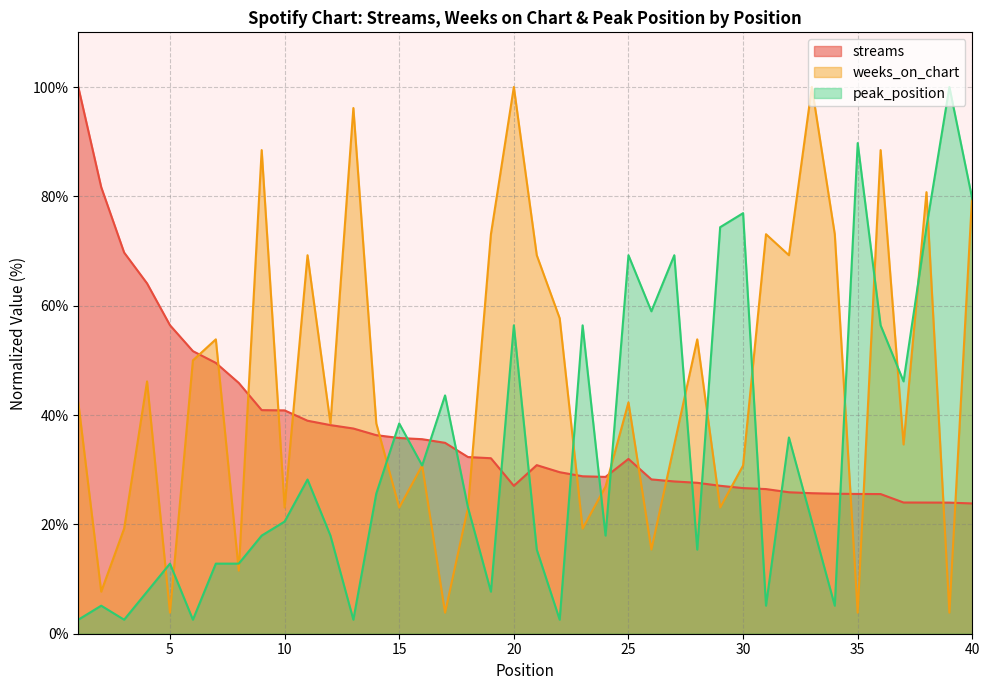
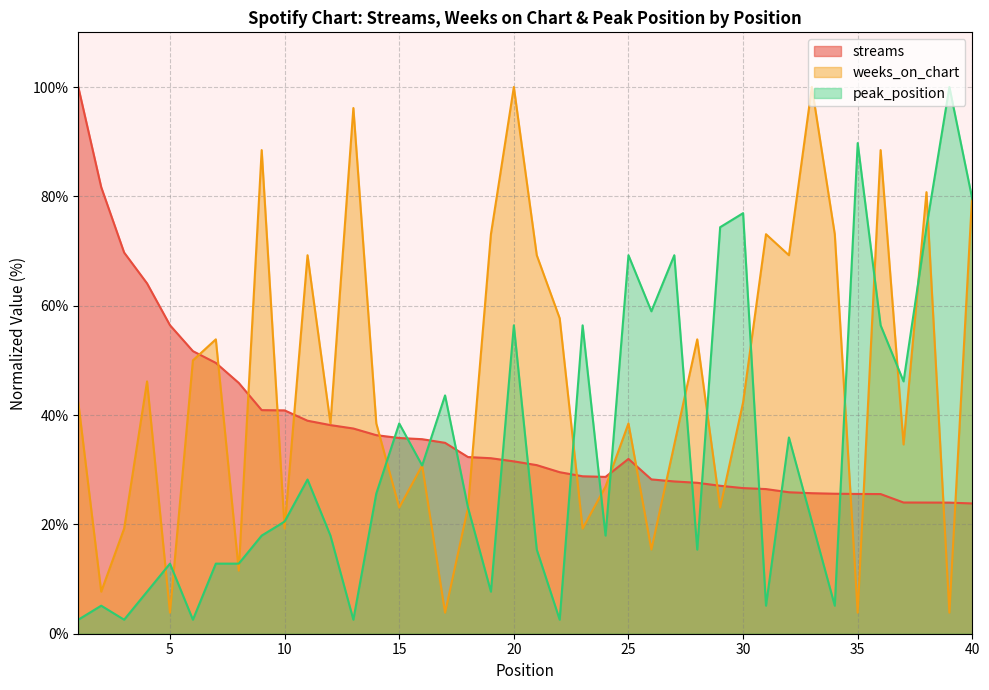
  {
    "streams": {
      "5": "56%",
      "10": "41%",
      "15": "36%",
-     "20": "27%",
+     "20": "32%",
      "25": "32%",
      "30": "27%",
      "35": "26%",
      "40": "24%"
    },
    "weeks_on_chart": {
      "5": "4%",
-     "10": "23%",
+     "10": "19%",
      "15": "23%",
      "20": "100%",
-     "25": "42%",
-     "30": "31%",
+     "25": "38%",
+     "30": "42%",
      "35": "4%",
      "40": "81%"
    },
    "peak_position": {
      "5": "13%",
      "10": "21%",
      "15": "38%",
      "20": "56%",
      "25": "69%",
      "30": "77%",
      "35": "90%",
      "40": "79%"
    }
  }
